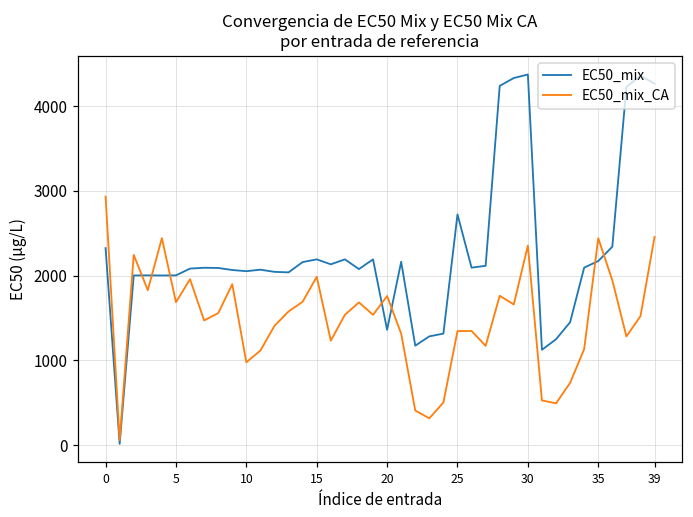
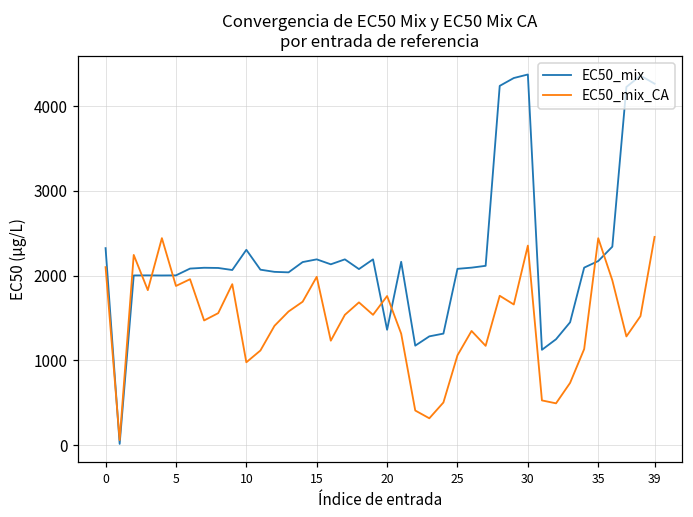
  {
    "EC50_mix": {
      "0": 2300,
      "5": 2000,
-     "10": 2100,
+     "10": 2300,
      "15": 2200,
      "20": 1400,
-     "25": 2700,
+     "25": 2100,
      "30": 4400,
      "35": 2200
    },
    "EC50_mix_CA": {
-     "0": 2900,
-     "5": 1700,
+     "0": 2100,
+     "5": 1900,
      "10": 1000,
      "15": 2000,
      "20": 1800,
-     "25": 1300,
+     "25": 1100,
      "30": 2400,
      "35": 2400,
      "39": 2500
    }
  }
